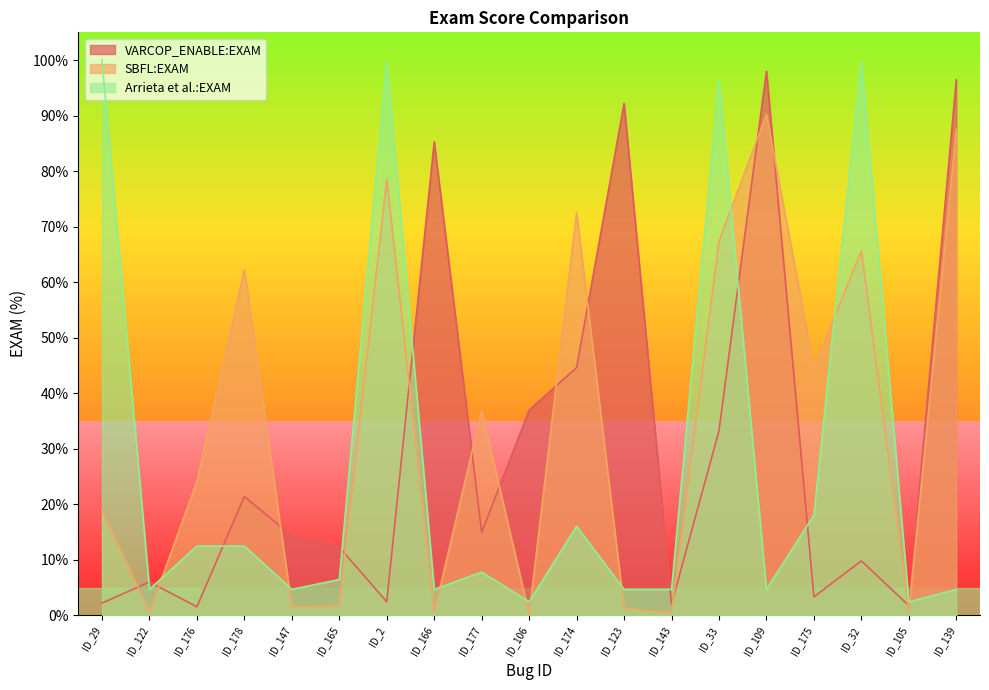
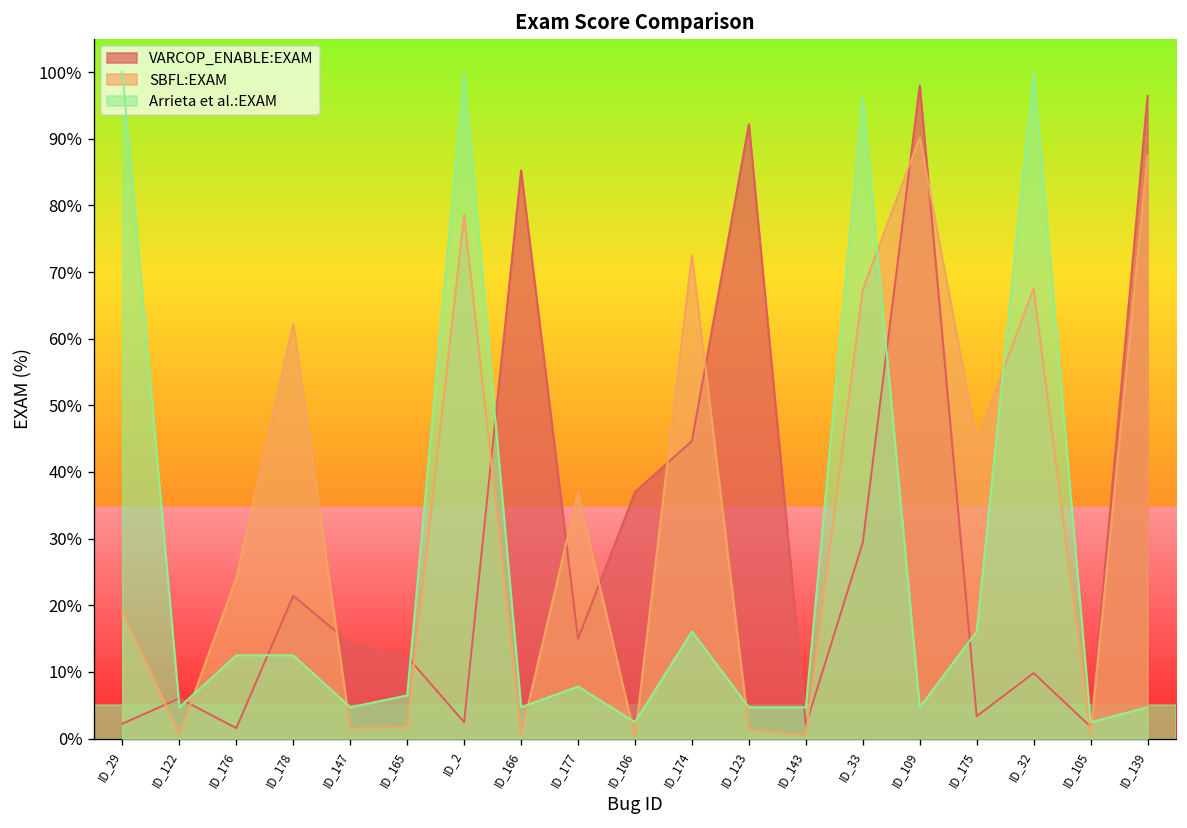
  {
    "VARCOP_ENABLE:EXAM": {
      "ID_122": "6%",
      "ID_178": "21%",
      "ID_147": "14%",
      "ID_165": "12%",
      "ID_166": "85%",
      "ID_177": "15%",
      "ID_106": "37%",
      "ID_174": "45%",
      "ID_123": "92%",
-     "ID_33": "33%",
+     "ID_33": "29%",
      "ID_109": "98%",
      "ID_32": "10%",
      "ID_139": "96%"
    },
    "SBFL:EXAM": {
      "ID_29": "19%",
      "ID_176": "24%",
      "ID_178": "62%",
      "ID_2": "79%",
      "ID_177": "37%",
      "ID_174": "73%",
      "ID_33": "67%",
      "ID_109": "90%",
      "ID_175": "45%",
-     "ID_32": "66%",
+     "ID_32": "68%",
      "ID_139": "88%"
    },
    "Arrieta et al.:EXAM": {
      "ID_176": "13%",
      "ID_178": "13%",
      "ID_165": "6%",
      "ID_2": "100%",
      "ID_177": "8%",
      "ID_174": "16%",
      "ID_33": "96%",
-     "ID_175": "18%",
+     "ID_175": "16%",
      "ID_32": "100%"
    }
  }
